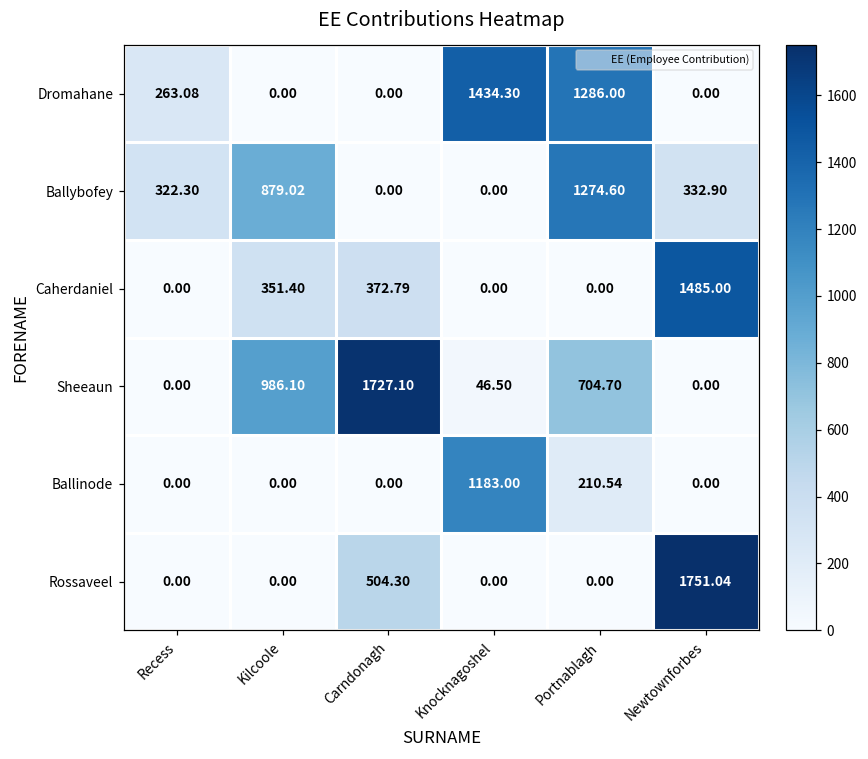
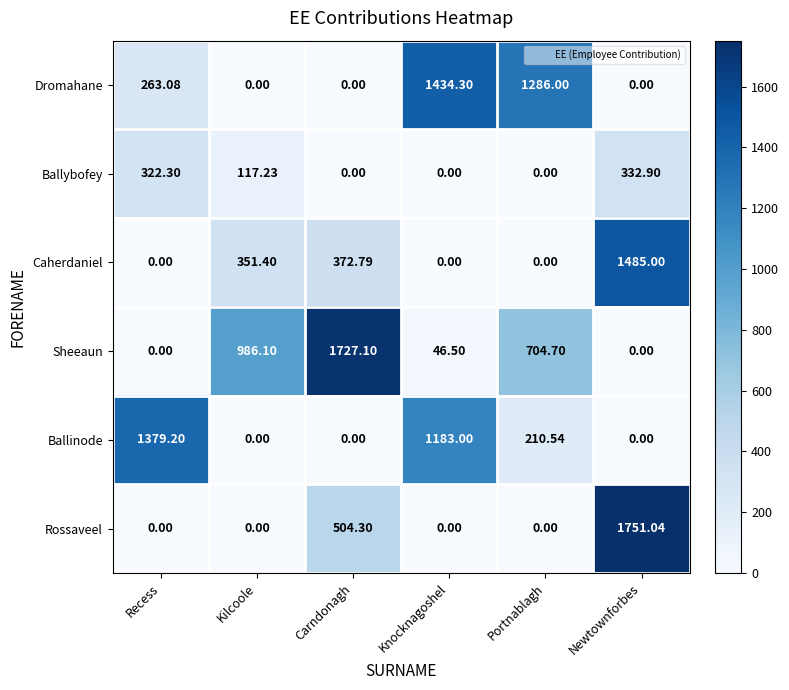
  {
    "Dromahane": {
      "Recess": 263.08,
      "Kilcoole": 0.00,
      "Carndonagh": 0.00,
      "Knocknagoshel": 1434.30,
      "Portnablagh": 1286.00,
      "Newtownforbes": 0.00
    },
    "Ballybofey": {
      "Recess": 322.30,
-     "Kilcoole": 879.02,
+     "Kilcoole": 117.23,
      "Carndonagh": 0.00,
      "Knocknagoshel": 0.00,
-     "Portnablagh": 1274.60,
+     "Portnablagh": 0.00,
      "Newtownforbes": 332.90
    },
    "Caherdaniel": {
      "Recess": 0.00,
      "Kilcoole": 351.40,
      "Carndonagh": 372.79,
      "Knocknagoshel": 0.00,
      "Portnablagh": 0.00,
      "Newtownforbes": 1485.00
    },
    "Sheeaun": {
      "Recess": 0.00,
      "Kilcoole": 986.10,
      "Carndonagh": 1727.10,
      "Knocknagoshel": 46.50,
      "Portnablagh": 704.70,
      "Newtownforbes": 0.00
    },
    "Ballinode": {
-     "Recess": 0.00,
+     "Recess": 1379.20,
      "Kilcoole": 0.00,
      "Carndonagh": 0.00,
      "Knocknagoshel": 1183.00,
      "Portnablagh": 210.54,
      "Newtownforbes": 0.00
    },
    "Rossaveel": {
      "Recess": 0.00,
      "Kilcoole": 0.00,
      "Carndonagh": 504.30,
      "Knocknagoshel": 0.00,
      "Portnablagh": 0.00,
      "Newtownforbes": 1751.04
    }
  }
